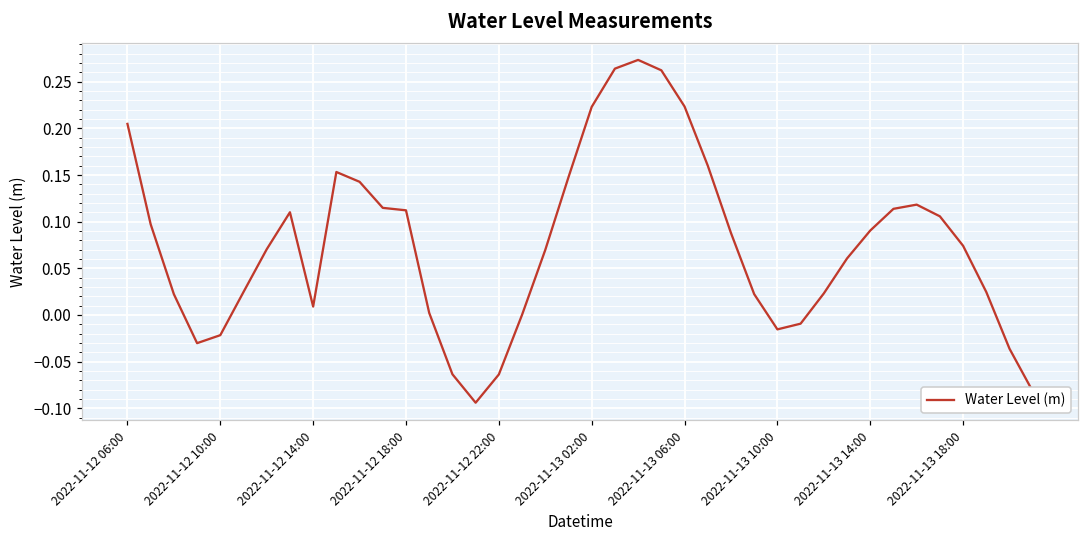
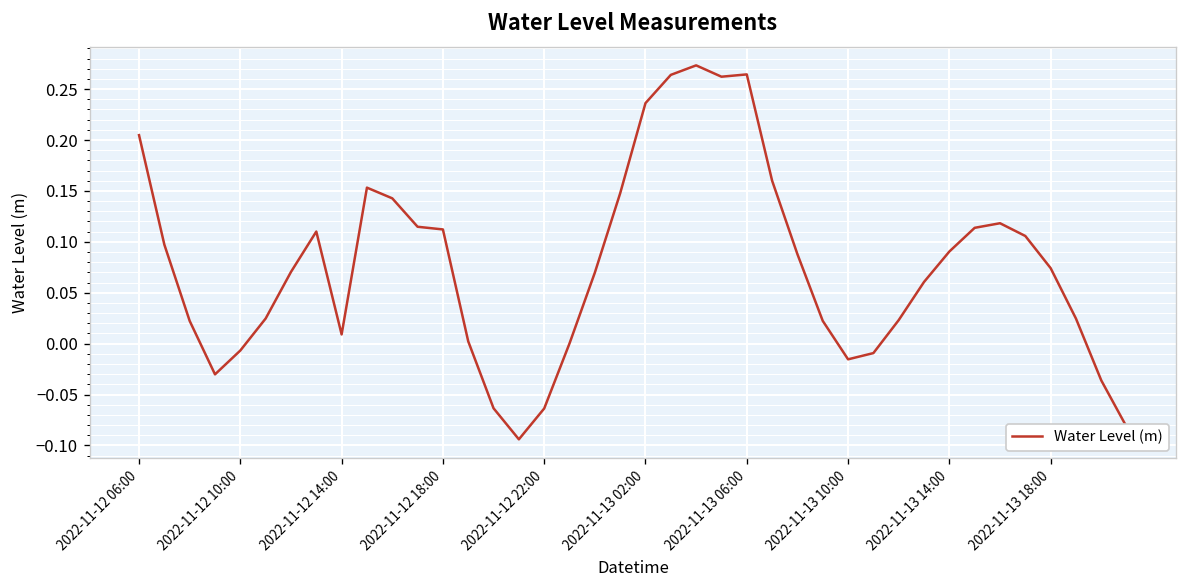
  {
    "2022-11-12 06:00": 0.20,
-   "2022-11-12 10:00": -0.02,
+   "2022-11-12 10:00": -0.01,
    "2022-11-12 14:00": 0.01,
    "2022-11-12 18:00": 0.11,
    "2022-11-12 22:00": -0.06,
-   "2022-11-13 02:00": 0.22,
-   "2022-11-13 06:00": 0.22,
+   "2022-11-13 02:00": 0.24,
+   "2022-11-13 06:00": 0.26,
    "2022-11-13 10:00": -0.02,
    "2022-11-13 14:00": 0.09,
    "2022-11-13 18:00": 0.07
  }
